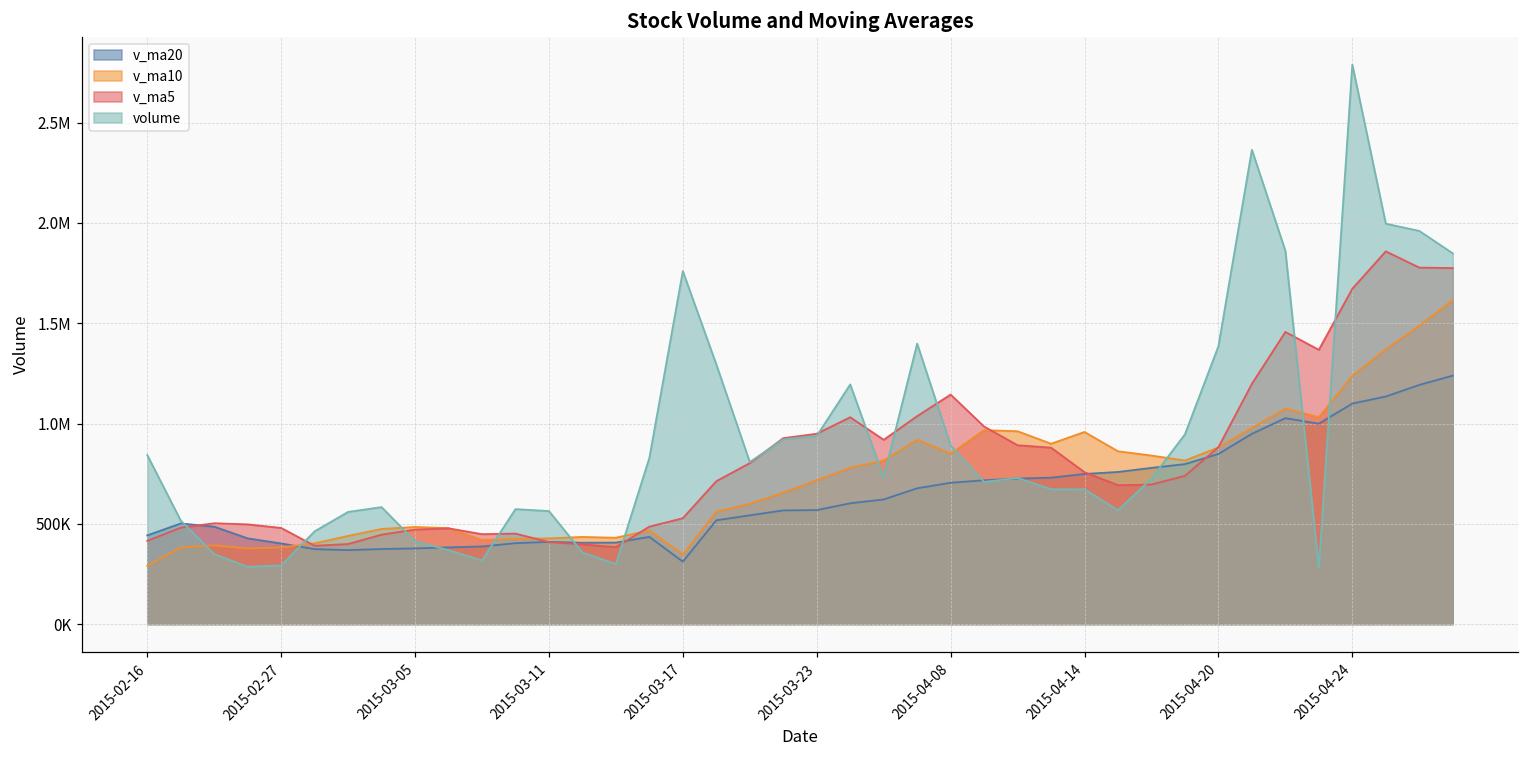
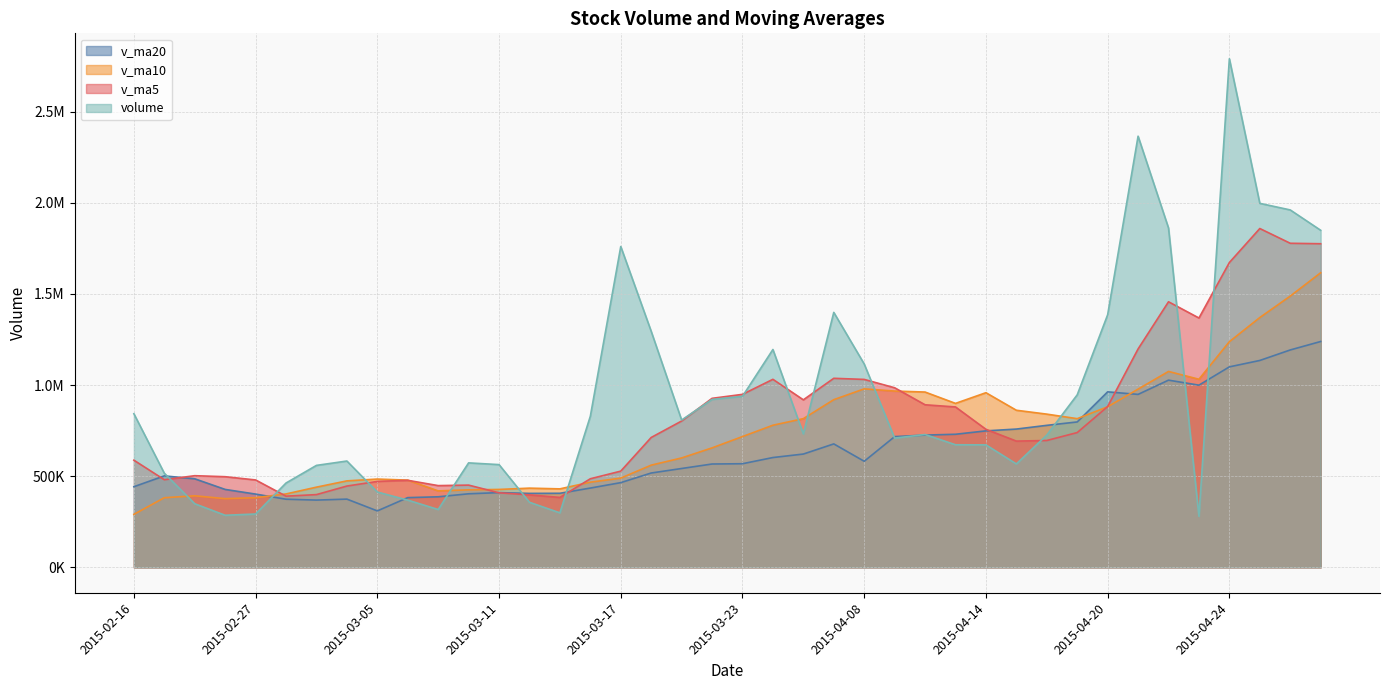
  {
    "v_ma20": {
      "2015-02-16": 440000,
      "2015-02-27": 400000,
-     "2015-03-05": 380000,
-     "2015-03-17": 310000,
+     "2015-03-05": 310000,
+     "2015-03-17": 460000,
      "2015-03-23": 570000,
-     "2015-04-08": 700000,
-     "2015-04-20": 850000,
+     "2015-04-08": 580000,
+     "2015-04-20": 960000,
      "2015-04-24": 1100000
    },
    "v_ma10": {
      "2015-02-16": 290000,
      "2015-02-27": 380000,
      "2015-03-11": 430000,
-     "2015-03-17": 350000,
+     "2015-03-17": 490000,
      "2015-03-23": 720000,
-     "2015-04-08": 850000,
+     "2015-04-08": 980000,
      "2015-04-14": 960000,
      "2015-04-24": 1240000
    },
    "v_ma5": {
-     "2015-02-16": 410000,
+     "2015-02-16": 590000,
      "2015-02-27": 480000,
      "2015-03-17": 530000,
-     "2015-04-08": 1140000,
+     "2015-04-08": 1030000,
      "2015-04-24": 1670000
    },
    "volume": {
      "2015-02-16": 840000,
      "2015-02-27": 290000,
      "2015-03-05": 410000,
      "2015-03-11": 560000,
      "2015-03-17": 1760000,
-     "2015-04-08": 890000,
+     "2015-04-08": 1120000,
      "2015-04-14": 670000,
      "2015-04-20": 1390000,
      "2015-04-24": 2790000
    }
  }
